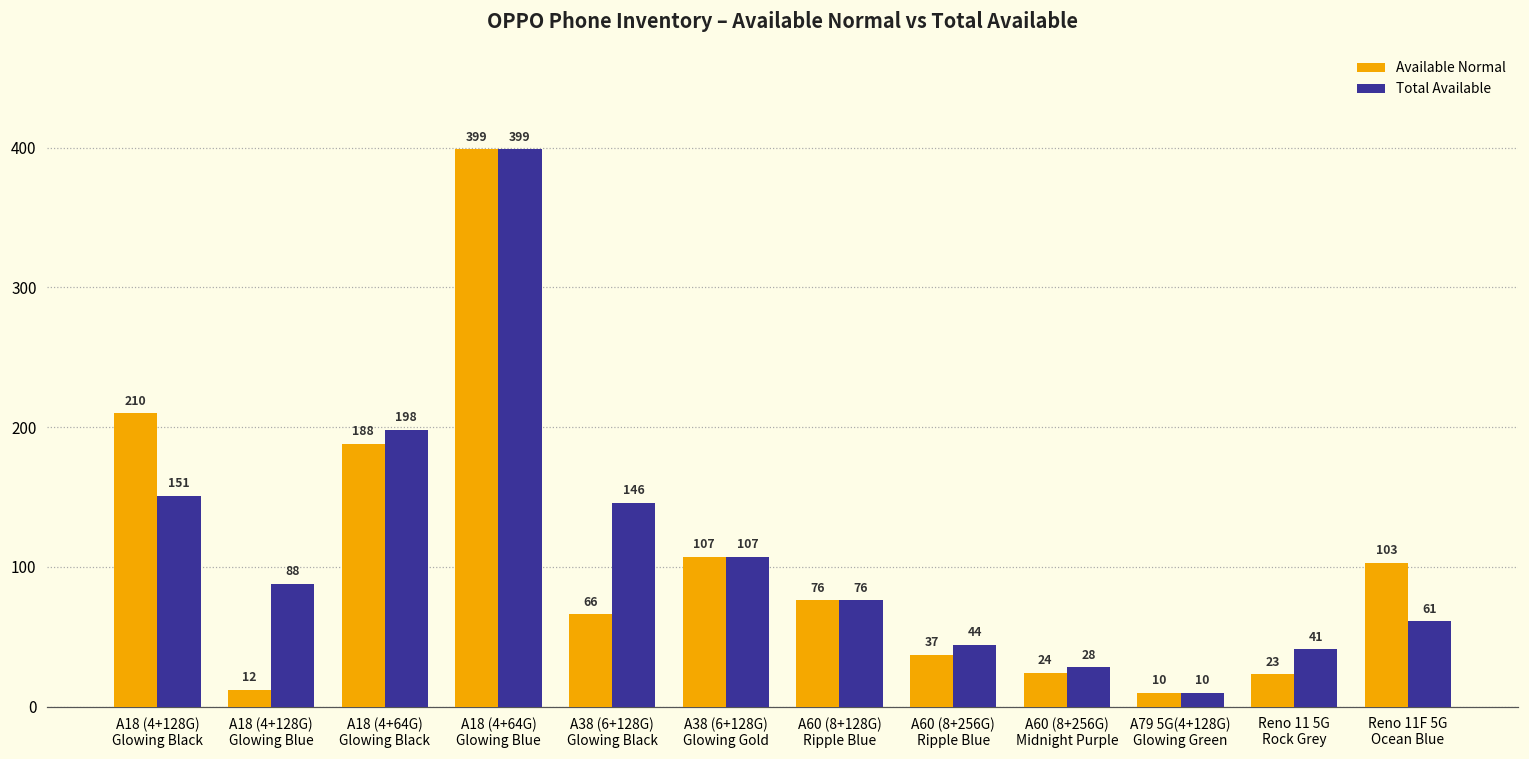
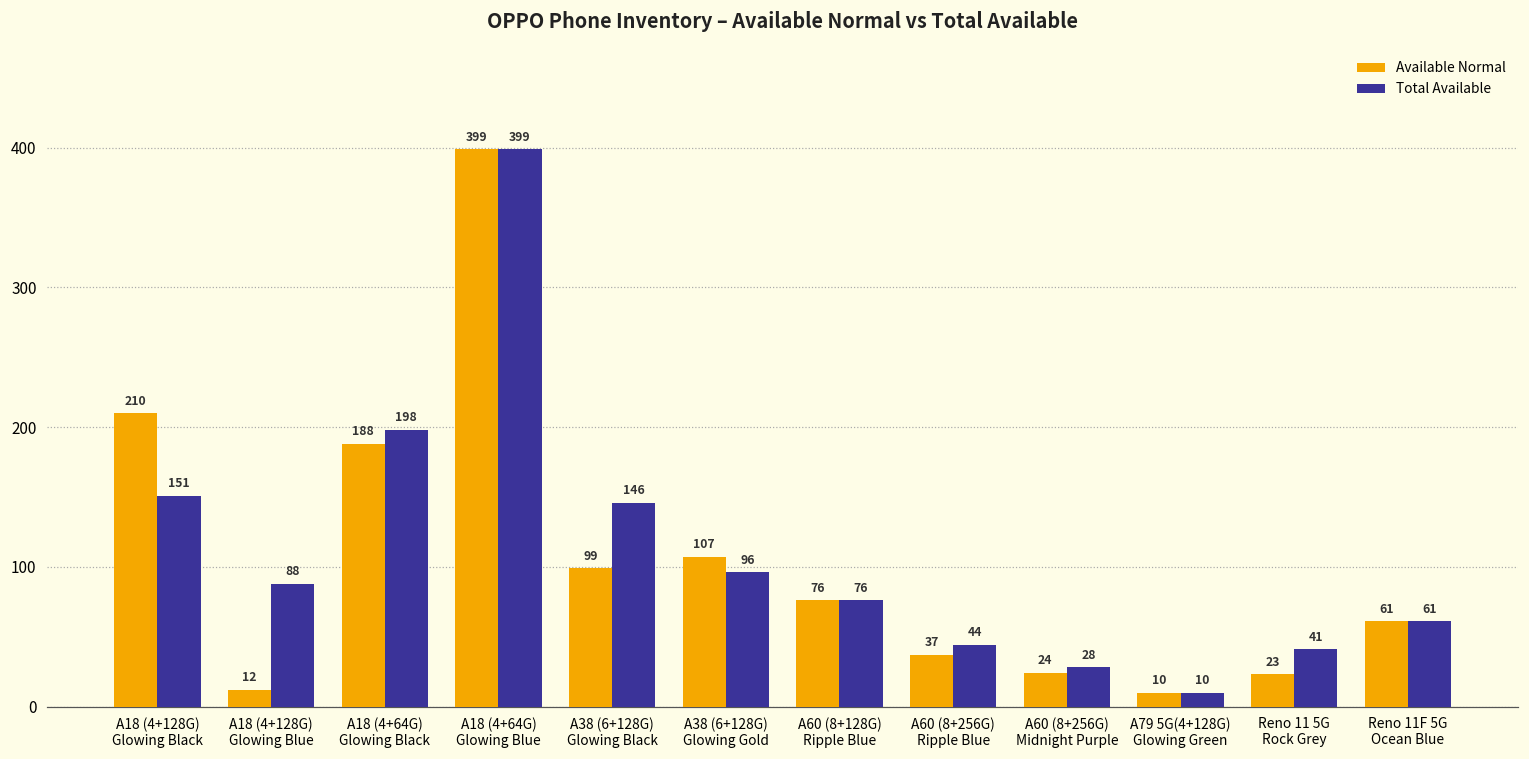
  {
    "Available Normal": {
      "A18 (4+128G) Glowing Black": 210,
      "A18 (4+128G) Glowing Blue": 12,
      "A18 (4+64G) Glowing Black": 188,
      "A18 (4+64G) Glowing Blue": 399,
-     "A38 (6+128G) Glowing Black": 66,
+     "A38 (6+128G) Glowing Black": 99,
      "A38 (6+128G) Glowing Gold": 107,
      "A60 (8+128G) Ripple Blue": 76,
      "A60 (8+256G) Ripple Blue": 37,
      "A60 (8+256G) Midnight Purple": 24,
      "A79 5G(4+128G) Glowing Green": 10,
      "Reno 11 5G Rock Grey": 23,
-     "Reno 11F 5G Ocean Blue": 103
+     "Reno 11F 5G Ocean Blue": 61
    },
    "Total Available": {
      "A18 (4+128G) Glowing Black": 151,
      "A18 (4+128G) Glowing Blue": 88,
      "A18 (4+64G) Glowing Black": 198,
      "A18 (4+64G) Glowing Blue": 399,
      "A38 (6+128G) Glowing Black": 146,
-     "A38 (6+128G) Glowing Gold": 107,
+     "A38 (6+128G) Glowing Gold": 96,
      "A60 (8+128G) Ripple Blue": 76,
      "A60 (8+256G) Ripple Blue": 44,
      "A60 (8+256G) Midnight Purple": 28,
      "A79 5G(4+128G) Glowing Green": 10,
      "Reno 11 5G Rock Grey": 41,
      "Reno 11F 5G Ocean Blue": 61
    }
  }
